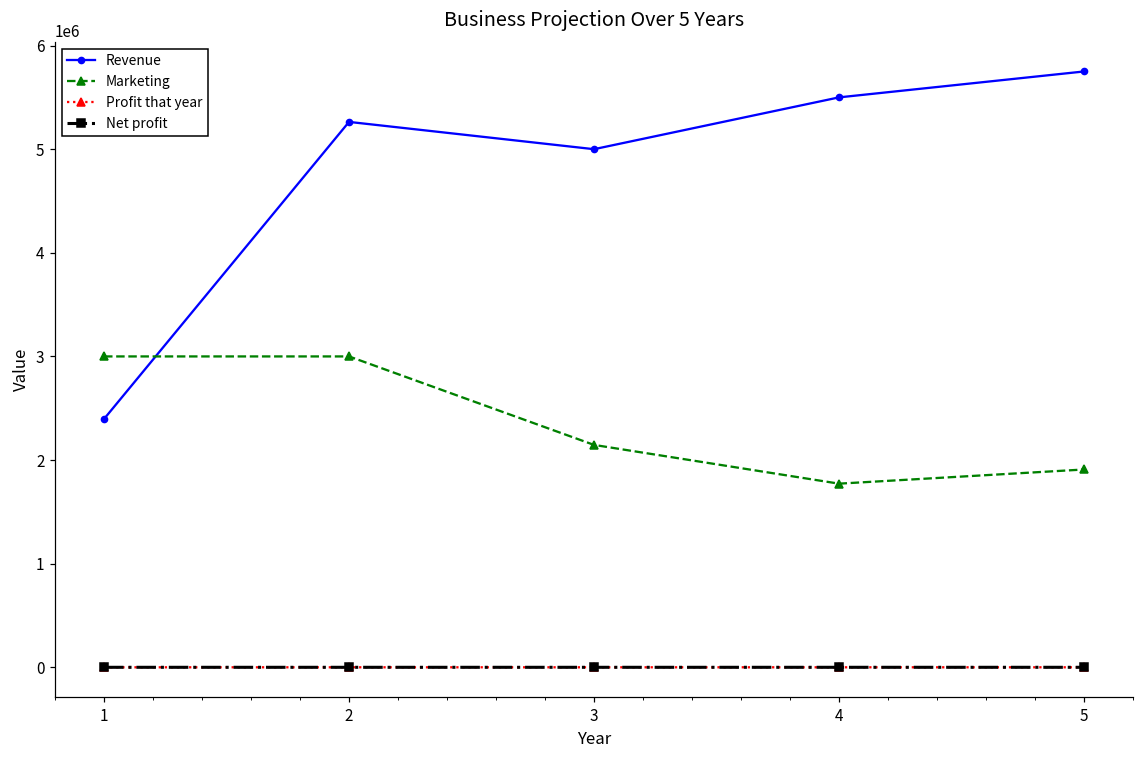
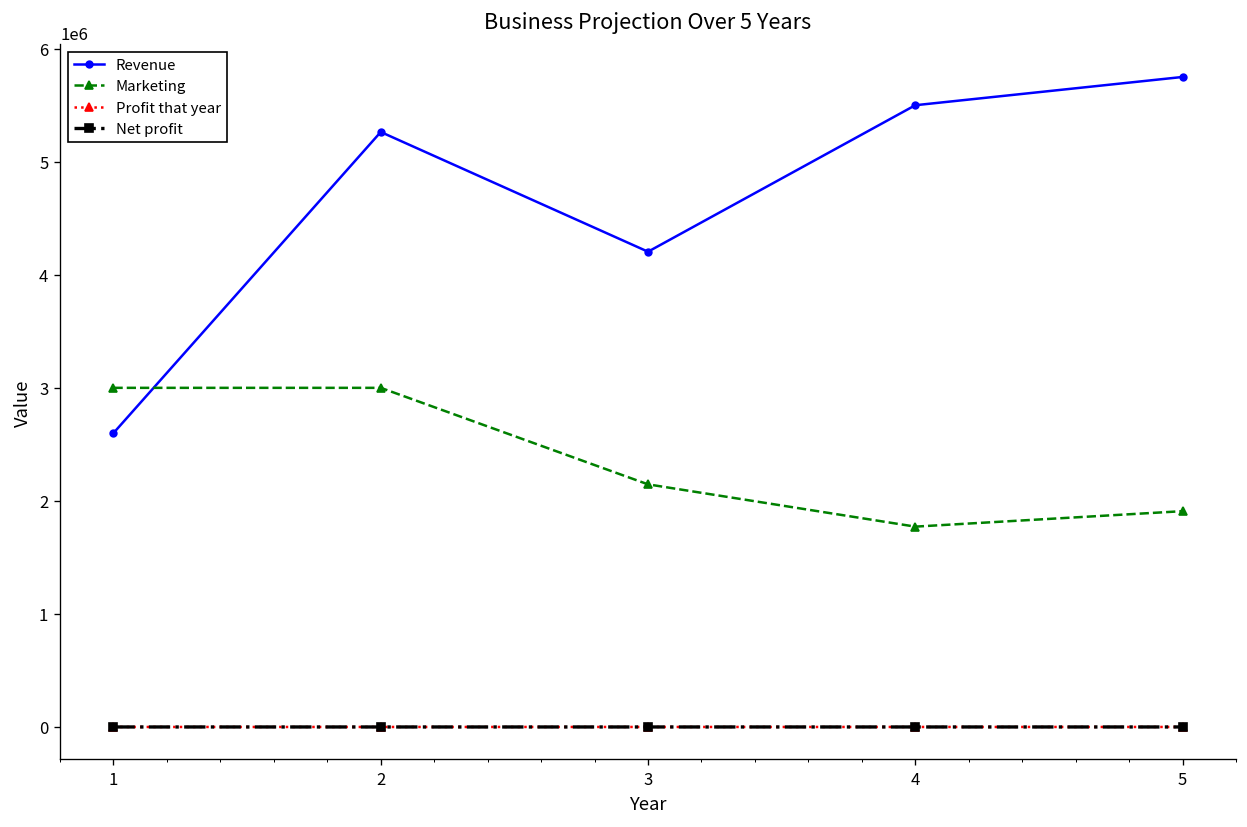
  {
    "Revenue": {
-     "1": 2400000,
+     "1": 2600000,
      "2": 5300000,
-     "3": 5000000,
+     "3": 4200000,
      "4": 5500000,
      "5": 5800000
    },
    "Marketing": {
      "1": 3000000,
      "2": 3000000,
      "3": 2100000,
      "4": 1800000,
      "5": 1900000
    },
    "Net profit": {
      "1": 0,
      "2": 0,
      "3": 0,
      "4": 0,
      "5": 0
    }
  }
